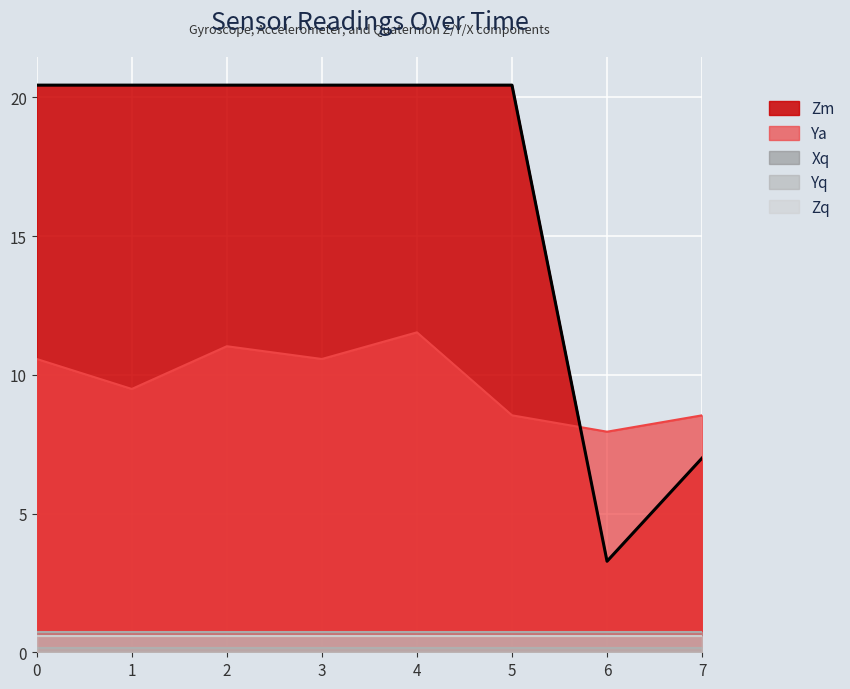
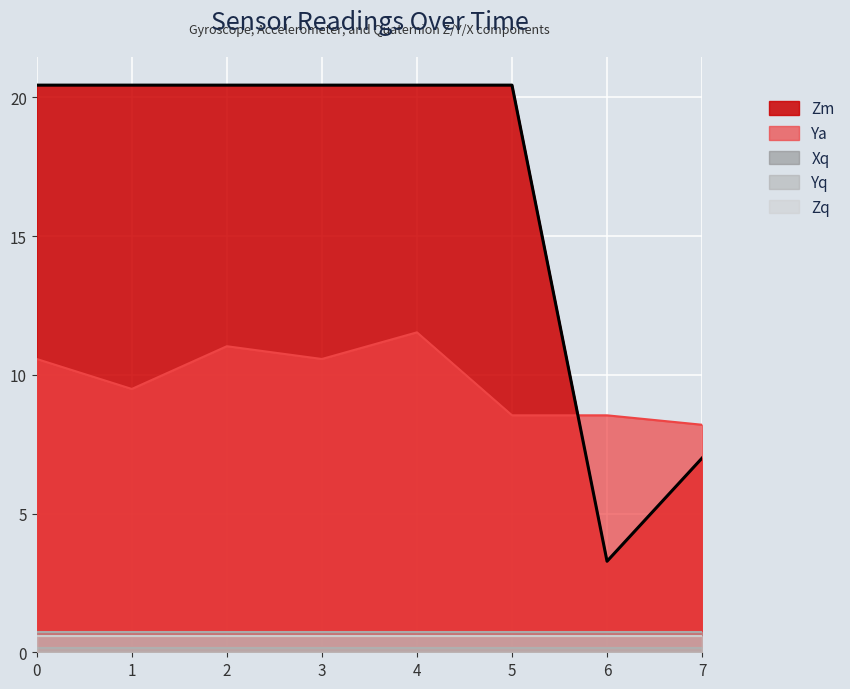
  {
    "Zm": {
      "0": 20.4,
      "1": 20.4,
      "2": 20.4,
      "3": 20.4,
      "4": 20.4,
      "5": 20.4,
      "6": 3.3,
      "7": 7.0
    },
    "Ya": {
      "0": 10.6,
      "1": 9.5,
      "2": 11.0,
      "3": 10.6,
      "4": 11.5,
      "5": 8.5,
-     "6": 8.0,
-     "7": 8.5
+     "6": 8.5,
+     "7": 8.2
    }
  }
